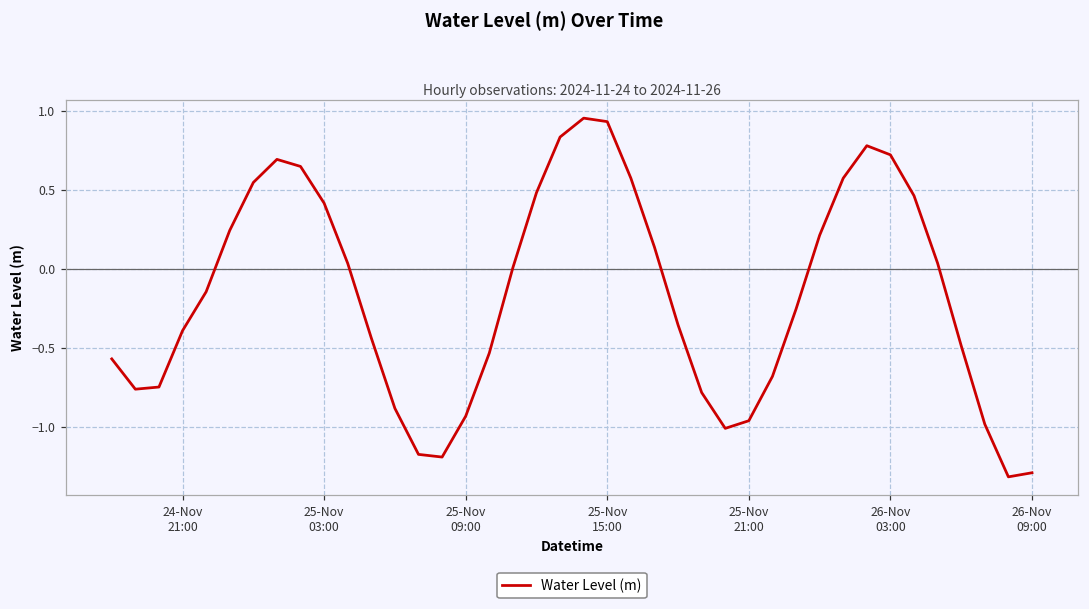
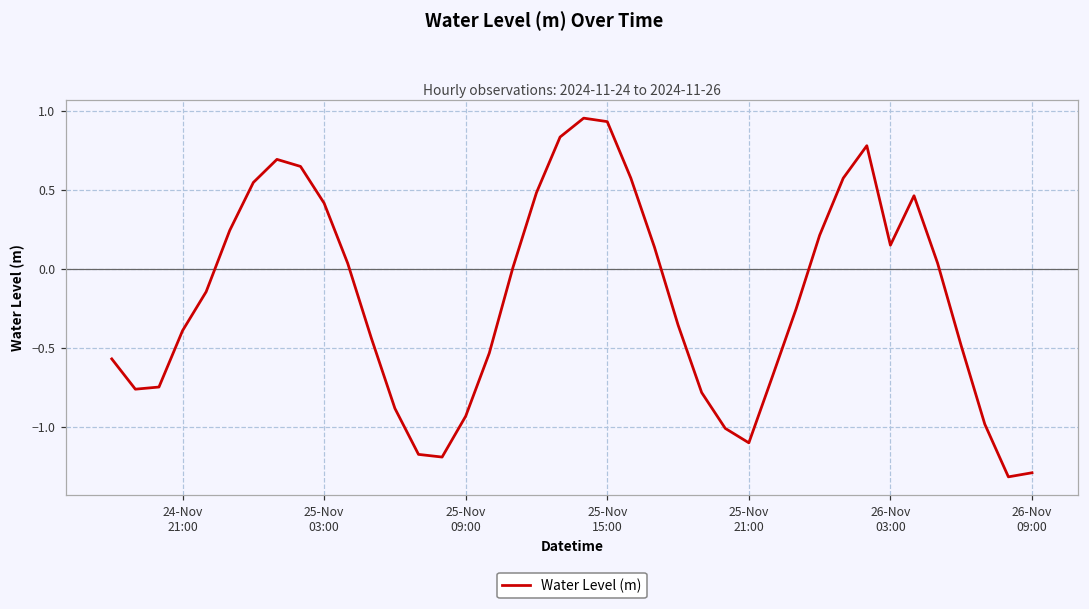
  {
    "24-Nov 21:00": -0.39,
    "25-Nov 03:00": 0.41,
    "25-Nov 09:00": -0.93,
    "25-Nov 15:00": 0.93,
-   "25-Nov 21:00": -0.96,
-   "26-Nov 03:00": 0.72,
+   "25-Nov 21:00": -1.10,
+   "26-Nov 03:00": 0.15,
    "26-Nov 09:00": -1.29
  }
